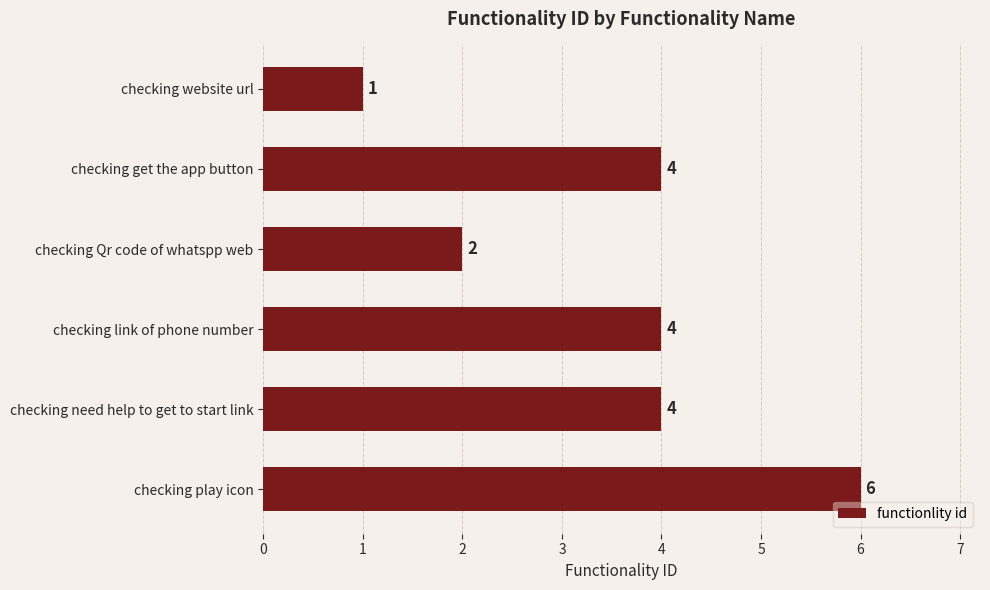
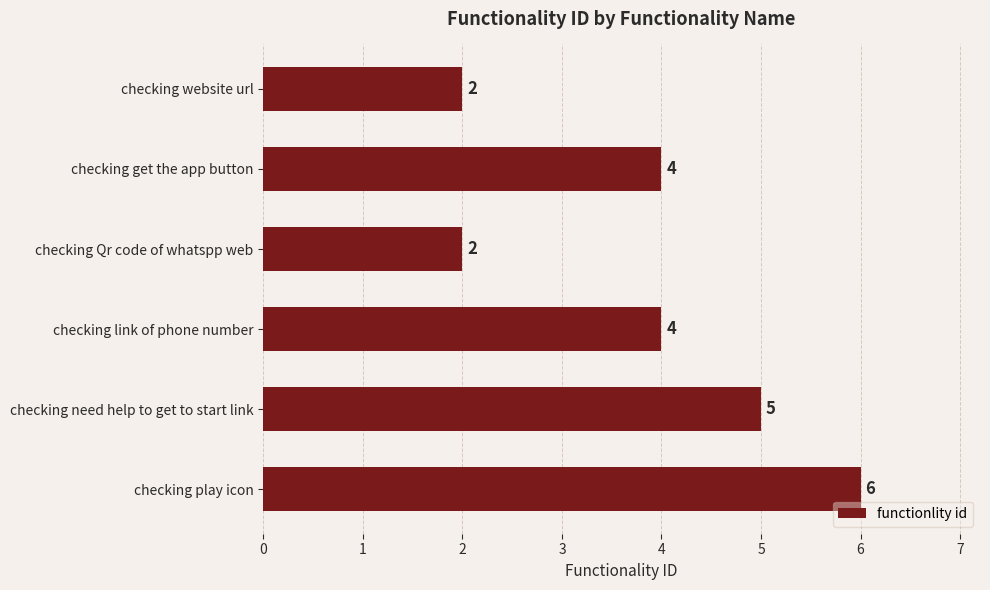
  {
-   "checking website url": 1,
+   "checking website url": 2,
    "checking get the app button": 4,
    "checking Qr code of whatspp web": 2,
    "checking link of phone number": 4,
-   "checking need help to get to start link": 4,
+   "checking need help to get to start link": 5,
    "checking play icon": 6
  }
